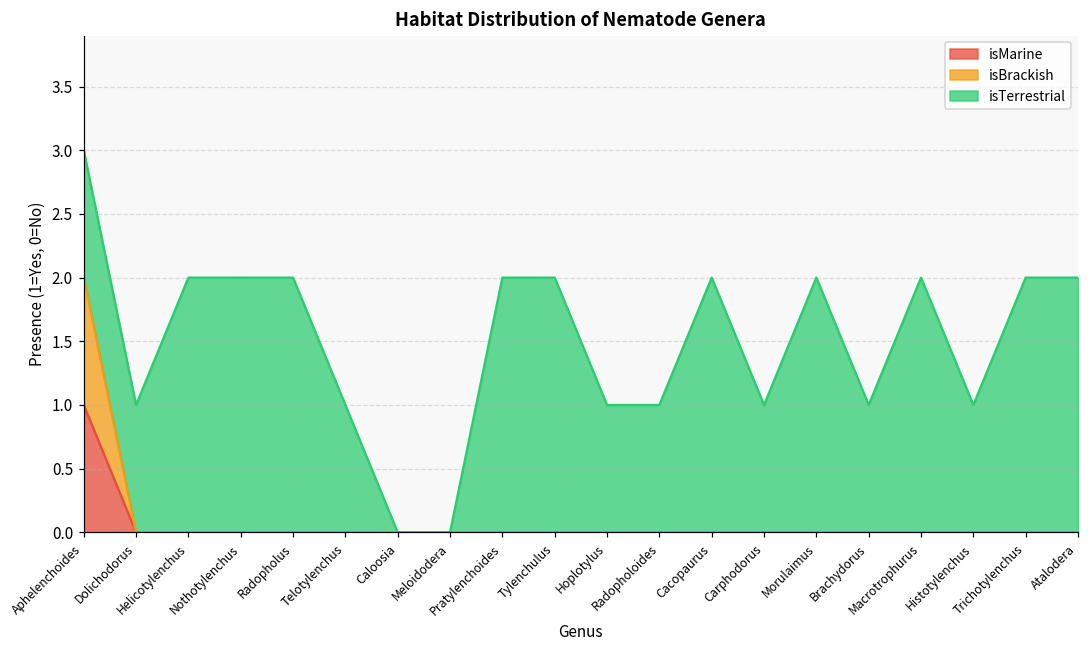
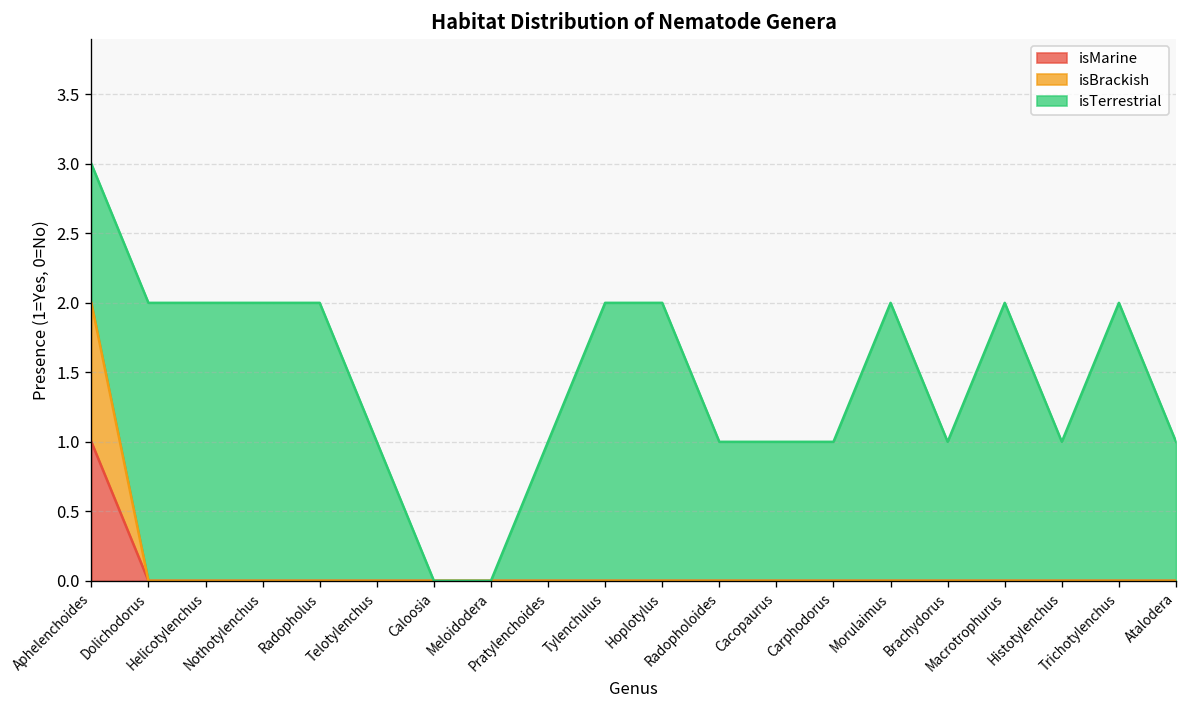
  {
    "isMarine": {
      "Aphelenchoides": 1
    },
    "isBrackish": {
      "Aphelenchoides": 2
    },
    "isTerrestrial": {
      "Aphelenchoides": 1,
-     "Dolichodorus": 1,
+     "Dolichodorus": 2,
      "Helicotylenchus": 2,
      "Nothotylenchus": 2,
      "Radopholus": 2,
      "Telotylenchus": 1,
-     "Pratylenchoides": 2,
+     "Pratylenchoides": 1,
      "Tylenchulus": 2,
-     "Hoplotylus": 1,
+     "Hoplotylus": 2,
      "Radopholoides": 1,
-     "Cacopaurus": 2,
+     "Cacopaurus": 1,
      "Carphodorus": 1,
      "Morulaimus": 2,
      "Brachydorus": 1,
      "Macrotrophurus": 2,
      "Histotylenchus": 1,
      "Trichotylenchus": 2,
-     "Atalodera": 2
+     "Atalodera": 1
    }
  }
